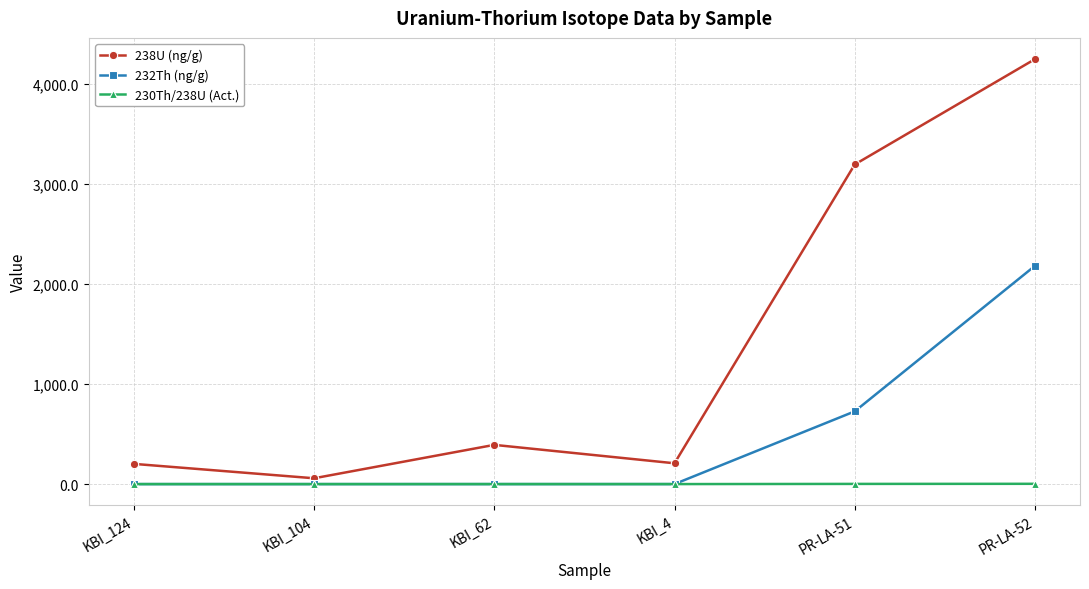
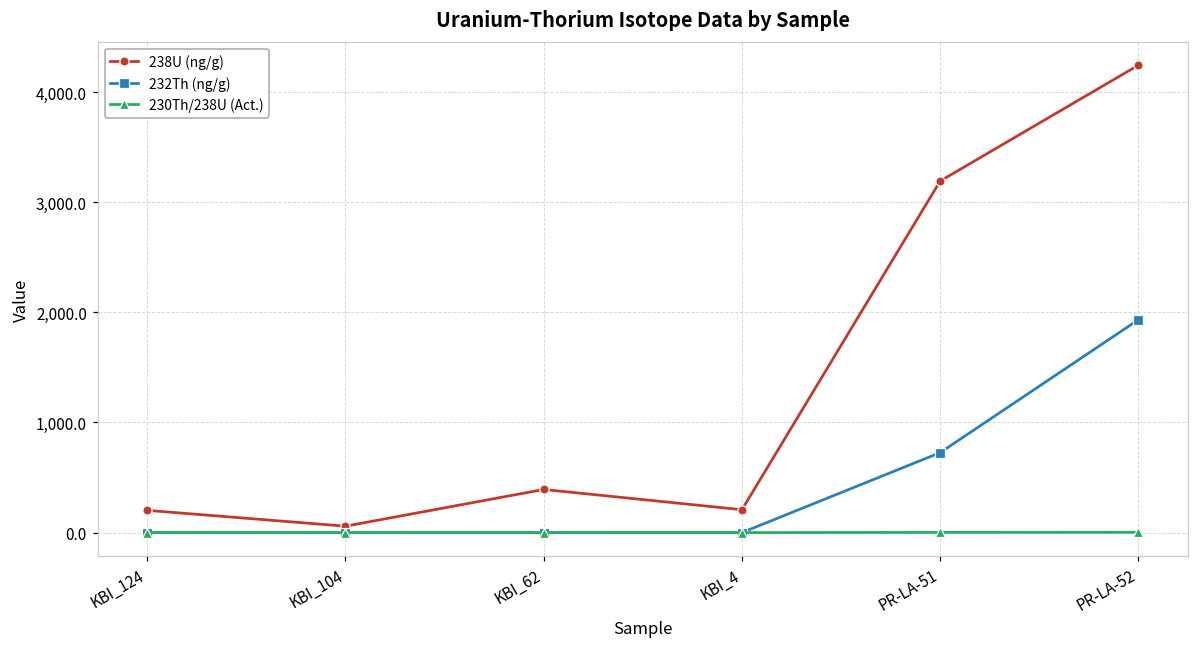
  {
    "238U (ng/g)": {
      "KBI_124": "200",
      "KBI_104": "60",
      "KBI_62": "390",
      "KBI_4": "210",
      "PR-LA-51": "3,190",
      "PR-LA-52": "4,250"
    },
    "232Th (ng/g)": {
      "PR-LA-51": "730",
-     "PR-LA-52": "2,180"
+     "PR-LA-52": "1,930"
    },
    "230Th/238U (Act.)": {
      "PR-LA-51": "0",
      "PR-LA-52": "0"
    }
  }
